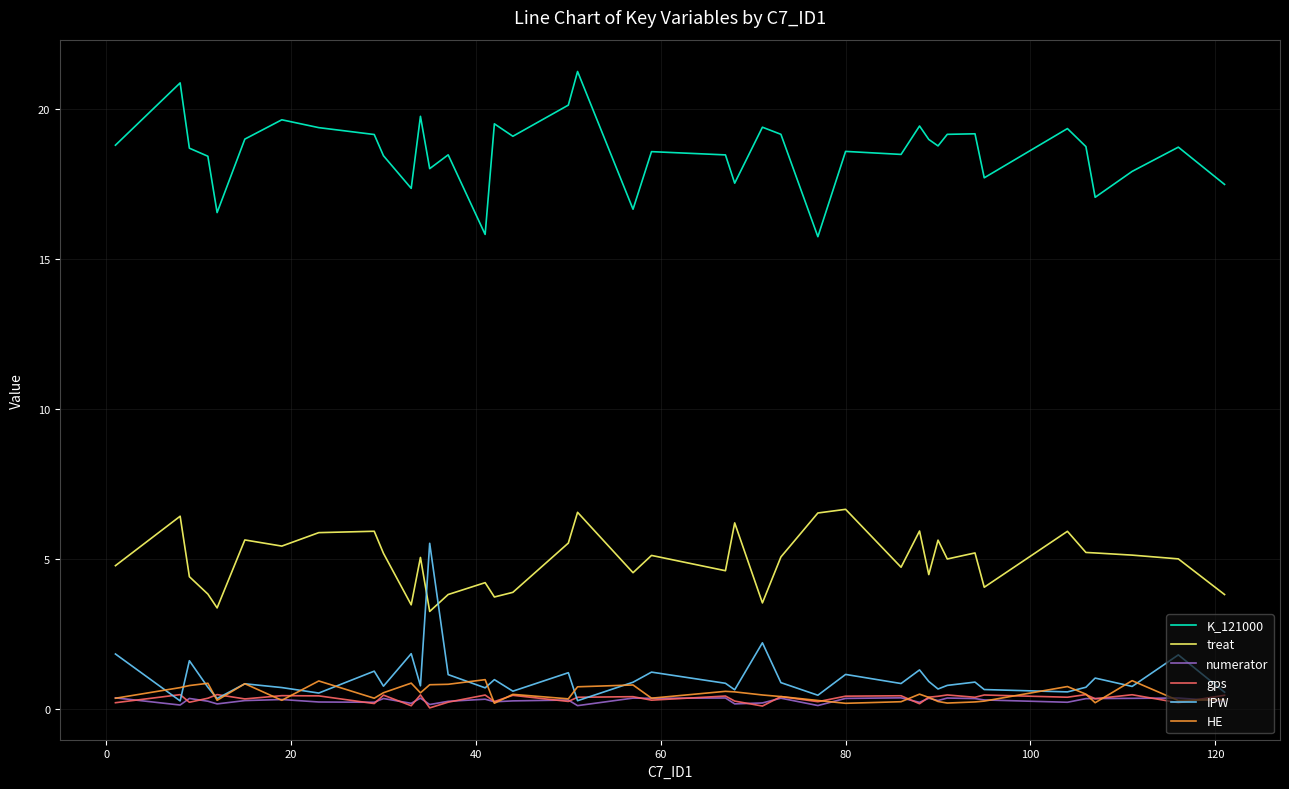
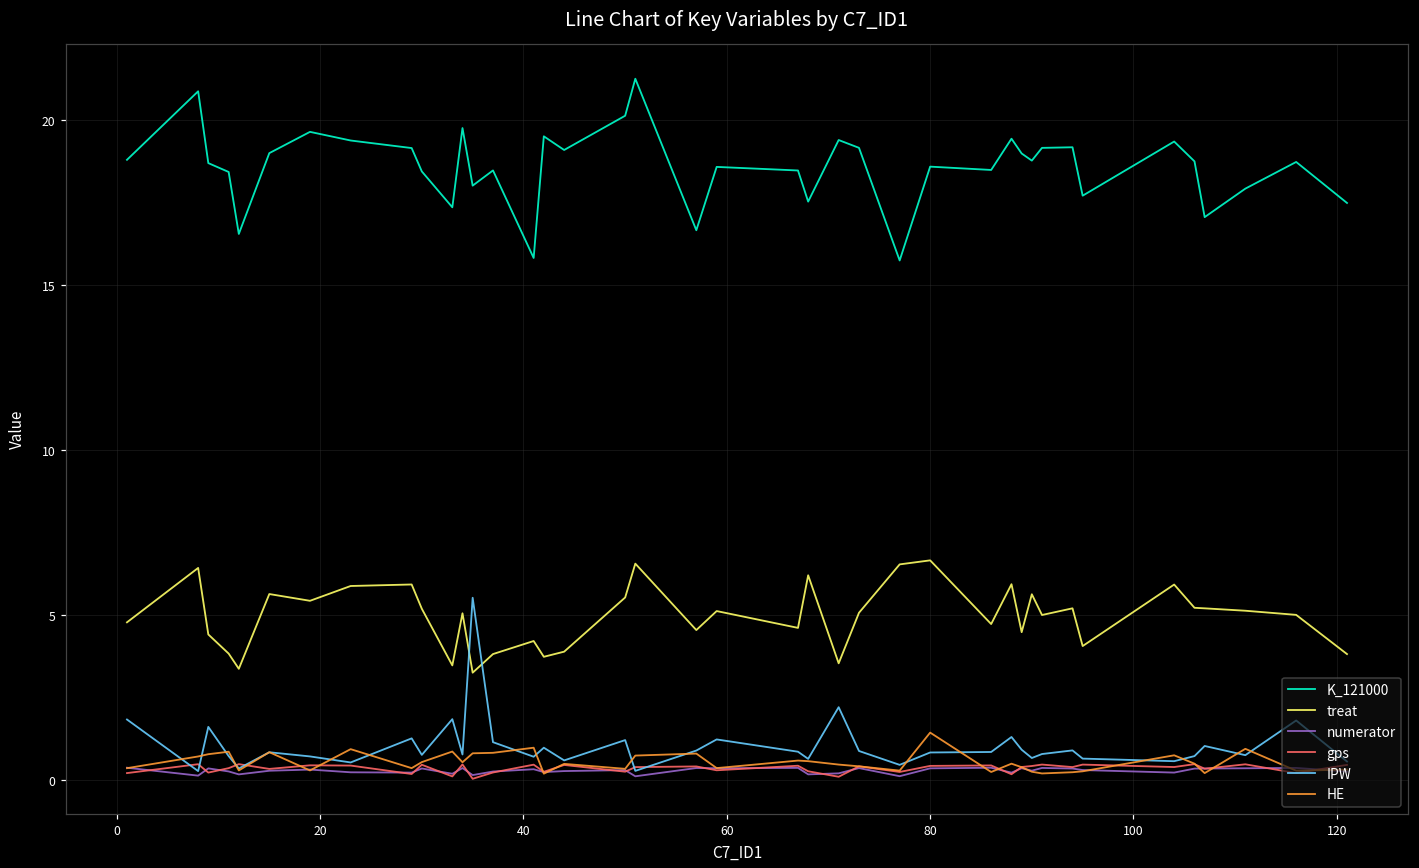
  {
    "K_121000": {
      "80": 18.6
    },
    "treat": {
      "80": 6.6
    },
    "IPW": {
-     "80": 1.1
+     "80": 0.8
    },
    "HE": {
-     "80": 0.2
+     "80": 1.4
    }
  }
